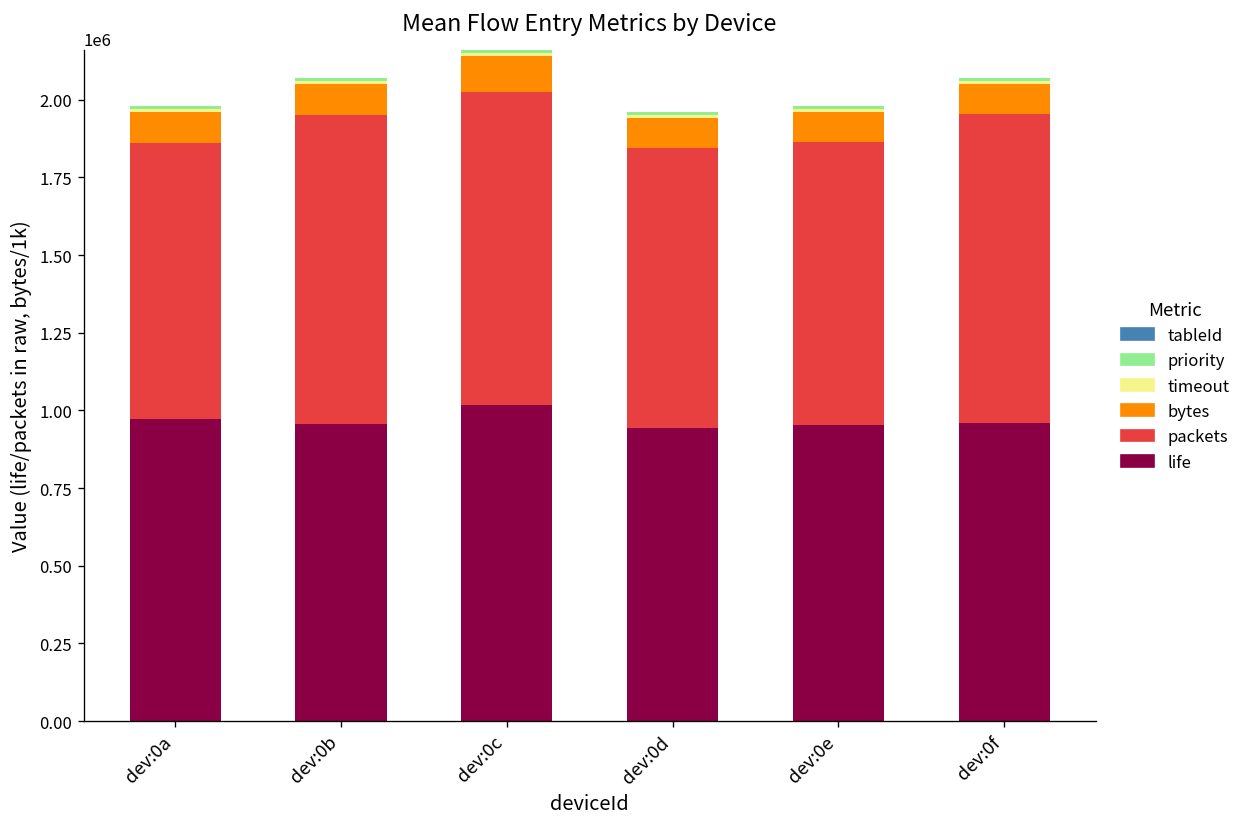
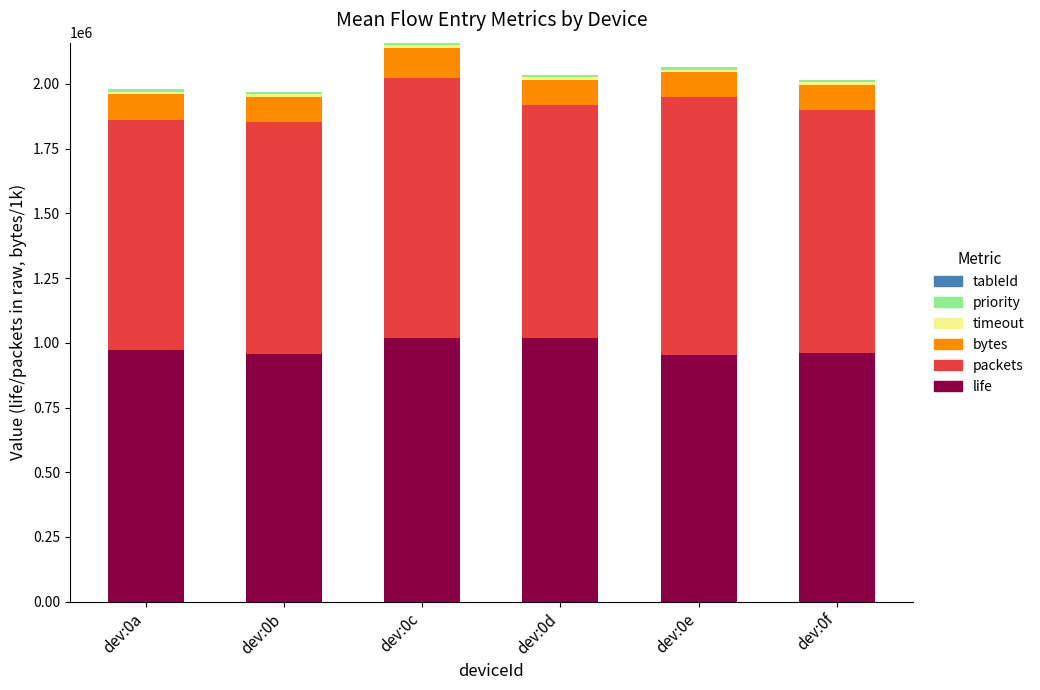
  {
    "life": {
      "dev:0a": 970000,
      "dev:0b": 960000,
      "dev:0c": 1020000,
-     "dev:0d": 940000,
+     "dev:0d": 1020000,
      "dev:0e": 950000,
      "dev:0f": 960000
    },
    "packets": {
      "dev:0a": 890000,
-     "dev:0b": 990000,
+     "dev:0b": 900000,
      "dev:0c": 1010000,
      "dev:0d": 900000,
-     "dev:0e": 910000,
-     "dev:0f": 990000
+     "dev:0e": 990000,
+     "dev:0f": 940000
    },
    "bytes": {
      "dev:0a": 100000,
      "dev:0b": 100000,
      "dev:0c": 120000,
      "dev:0d": 100000,
      "dev:0e": 100000,
      "dev:0f": 100000
    },
    "timeout": {
      "dev:0a": 10000,
      "dev:0b": 10000,
      "dev:0c": 10000,
      "dev:0d": 10000,
      "dev:0e": 10000,
      "dev:0f": 10000
    }
  }
